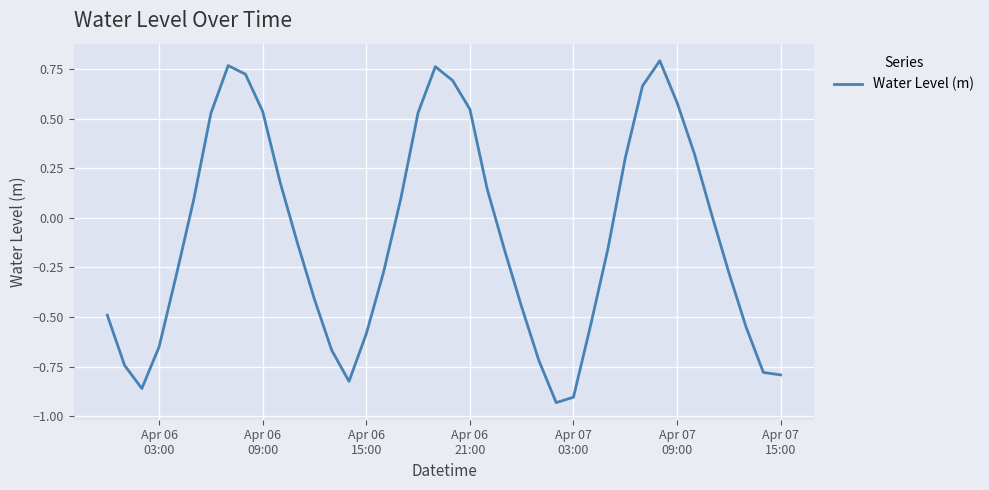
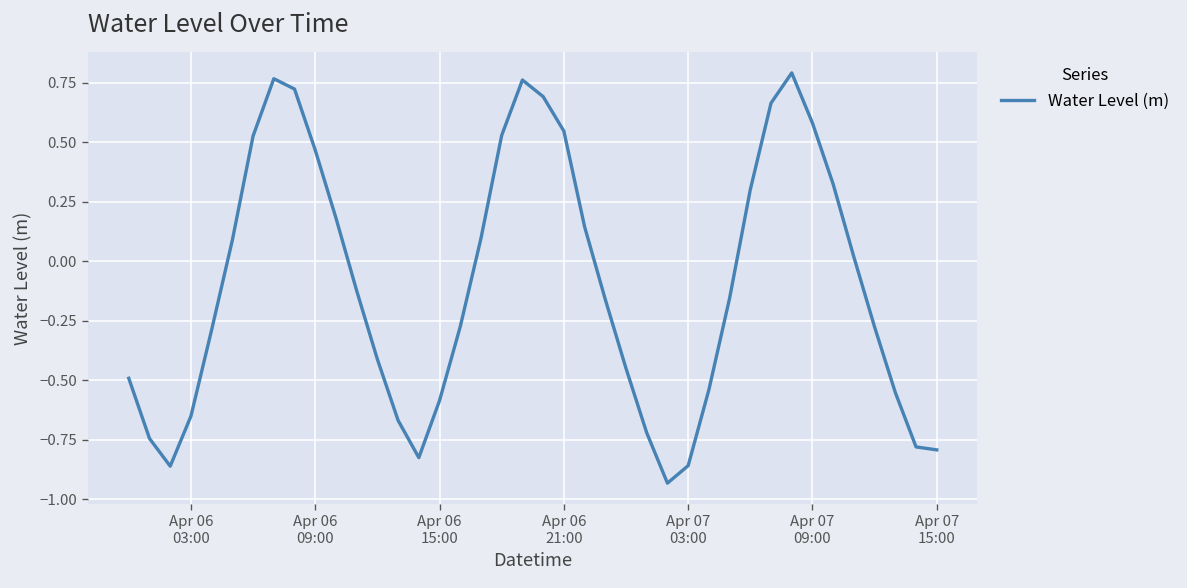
  {
    "Apr 06 03:00": -0.65,
-   "Apr 06 09:00": 0.54,
+   "Apr 06 09:00": 0.47,
    "Apr 06 15:00": -0.58,
    "Apr 06 21:00": 0.55,
-   "Apr 07 03:00": -0.90,
+   "Apr 07 03:00": -0.86,
    "Apr 07 09:00": 0.58,
    "Apr 07 15:00": -0.79
  }
